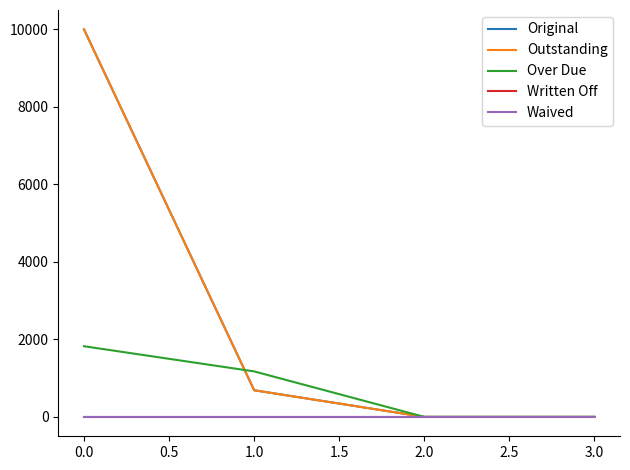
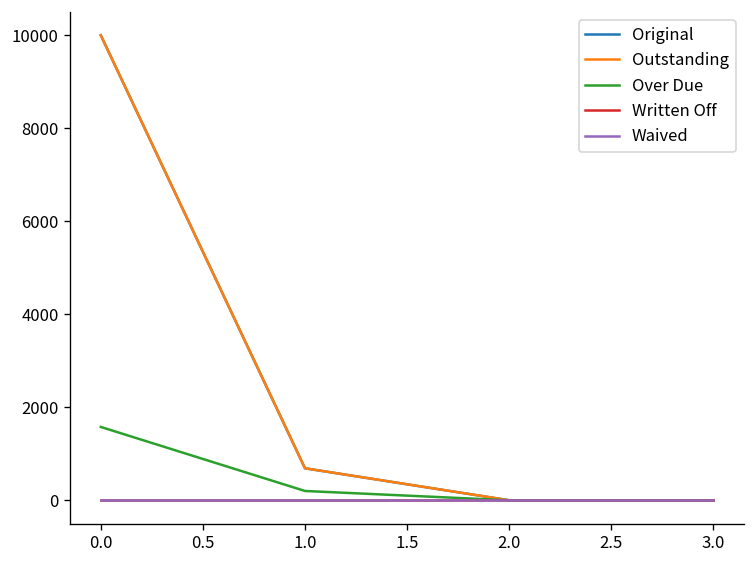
  {
    "Outstanding": {
      "0.0": 10000,
      "1.0": 700
    },
    "Over Due": {
-     "0.0": 1800,
-     "1.0": 1200
+     "0.0": 1600,
+     "1.0": 200
    },
    "Waived": {
      "0.0": 0,
      "1.0": 0
    }
  }
